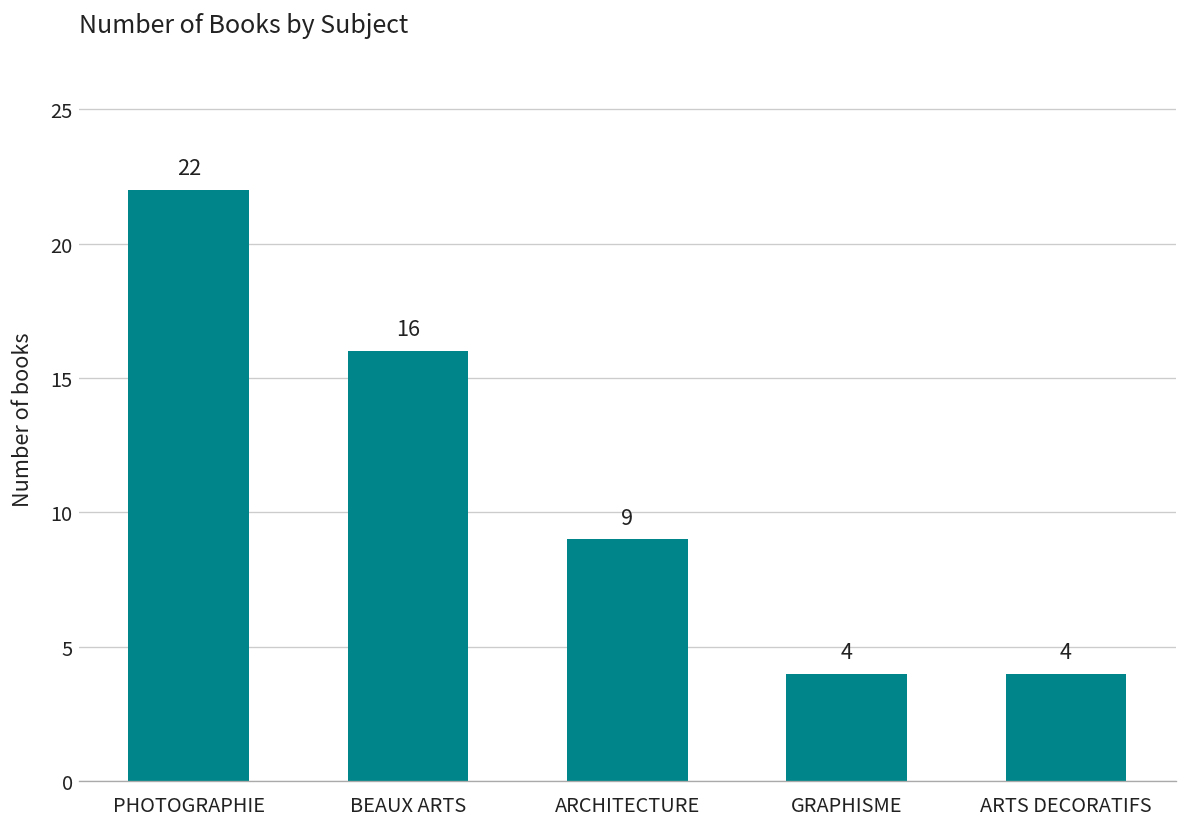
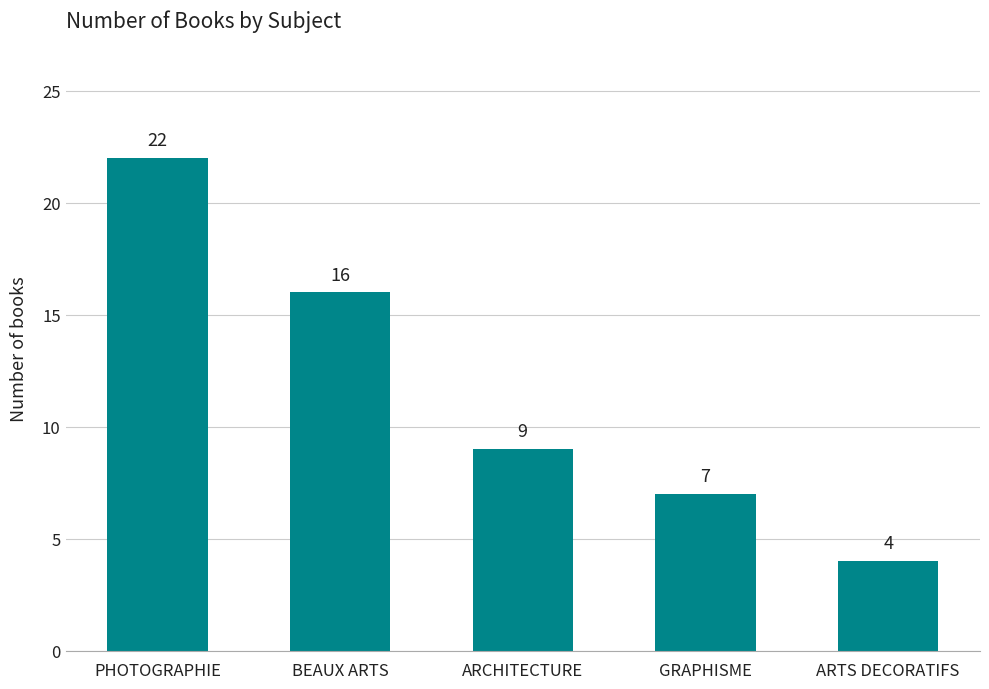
  {
    "PHOTOGRAPHIE": 22,
    "BEAUX ARTS": 16,
    "ARCHITECTURE": 9,
-   "GRAPHISME": 4,
+   "GRAPHISME": 7,
    "ARTS DECORATIFS": 4
  }
